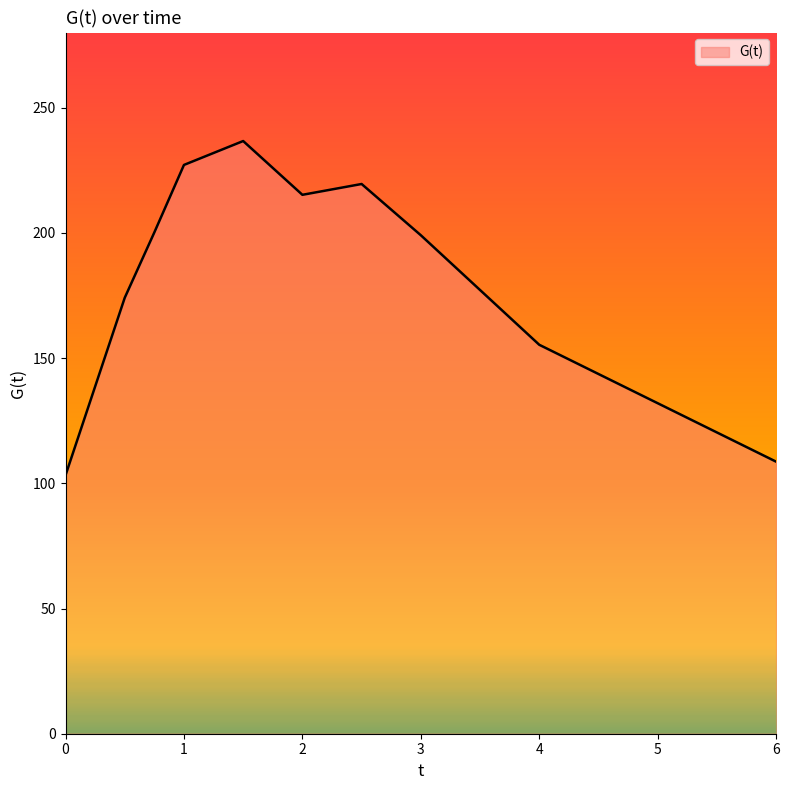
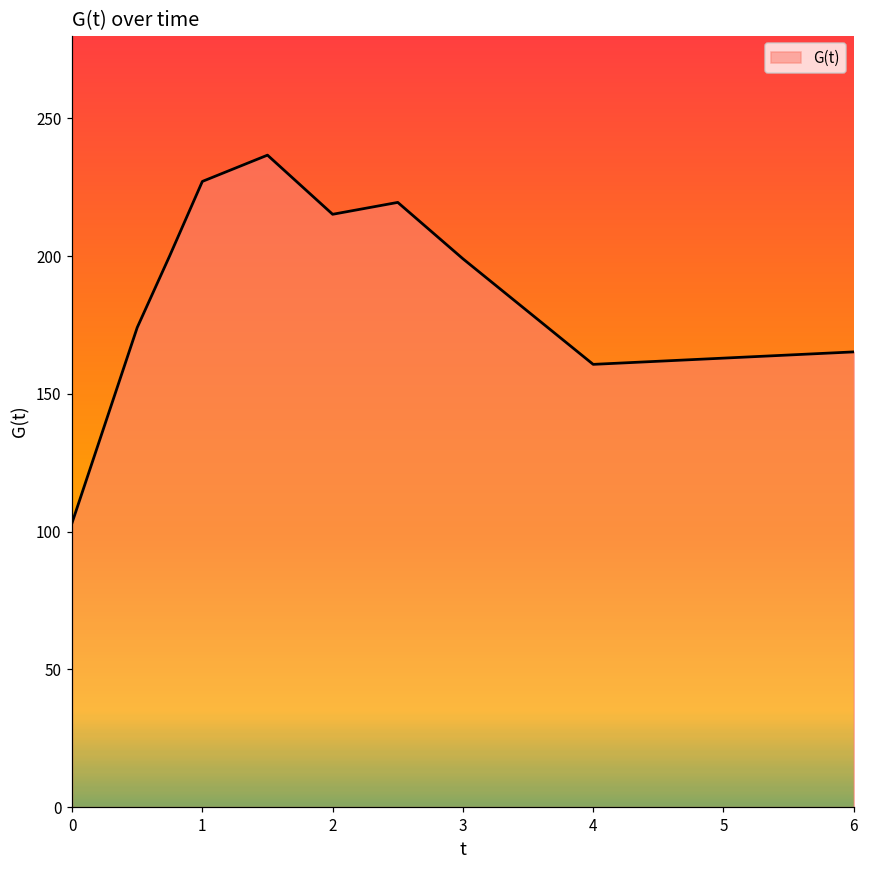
  {
    "0": 103,
    "1": 227,
    "2": 215,
    "3": 199,
-   "4": 155,
-   "6": 109
+   "4": 161,
+   "6": 165
  }
